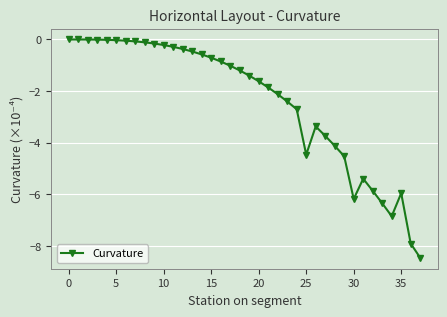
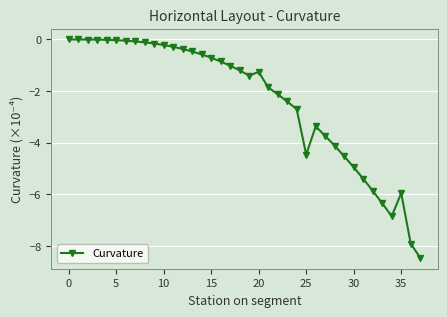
  {
    "0": 0.0,
    "5": 0.0,
    "10": -0.2,
    "15": -0.7,
-   "20": -1.6,
+   "20": -1.3,
    "25": -4.5,
-   "30": -6.2,
+   "30": -5.0,
    "35": -6.0
  }
